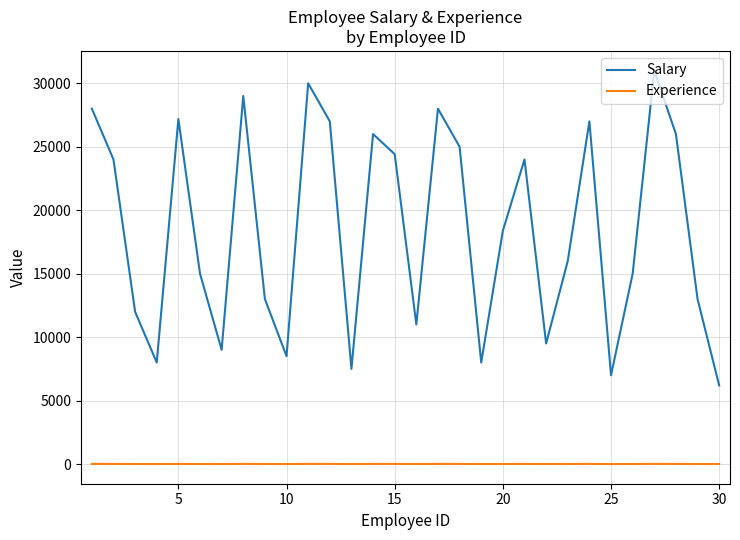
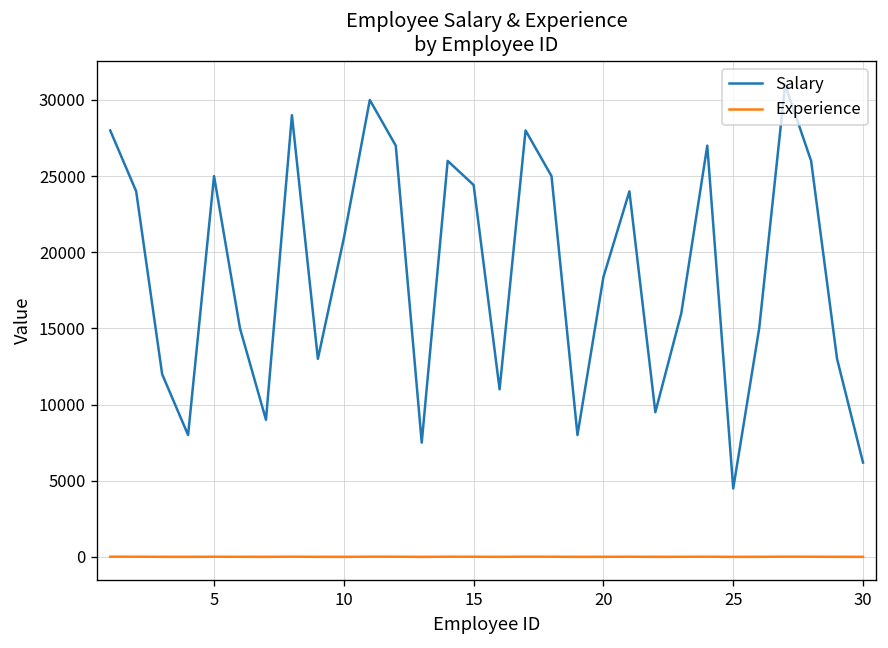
  {
    "Salary": {
-     "5": 27200,
-     "10": 8500,
+     "5": 25000,
+     "10": 20900,
      "15": 24400,
      "20": 18400,
-     "25": 7000,
+     "25": 4500,
      "30": 6200
    },
    "Experience": {
      "5": 0,
      "10": 0,
      "15": 0,
      "20": 0,
      "25": 0,
      "30": 0
    }
  }
